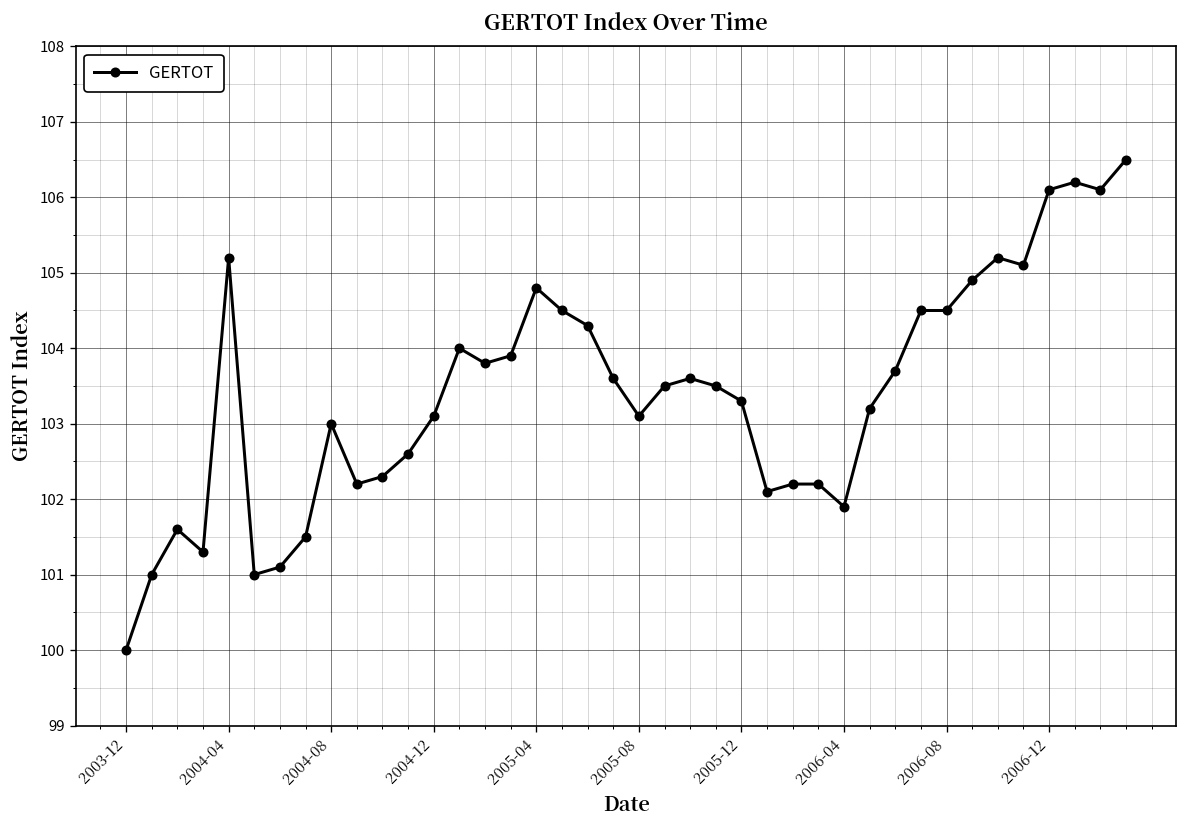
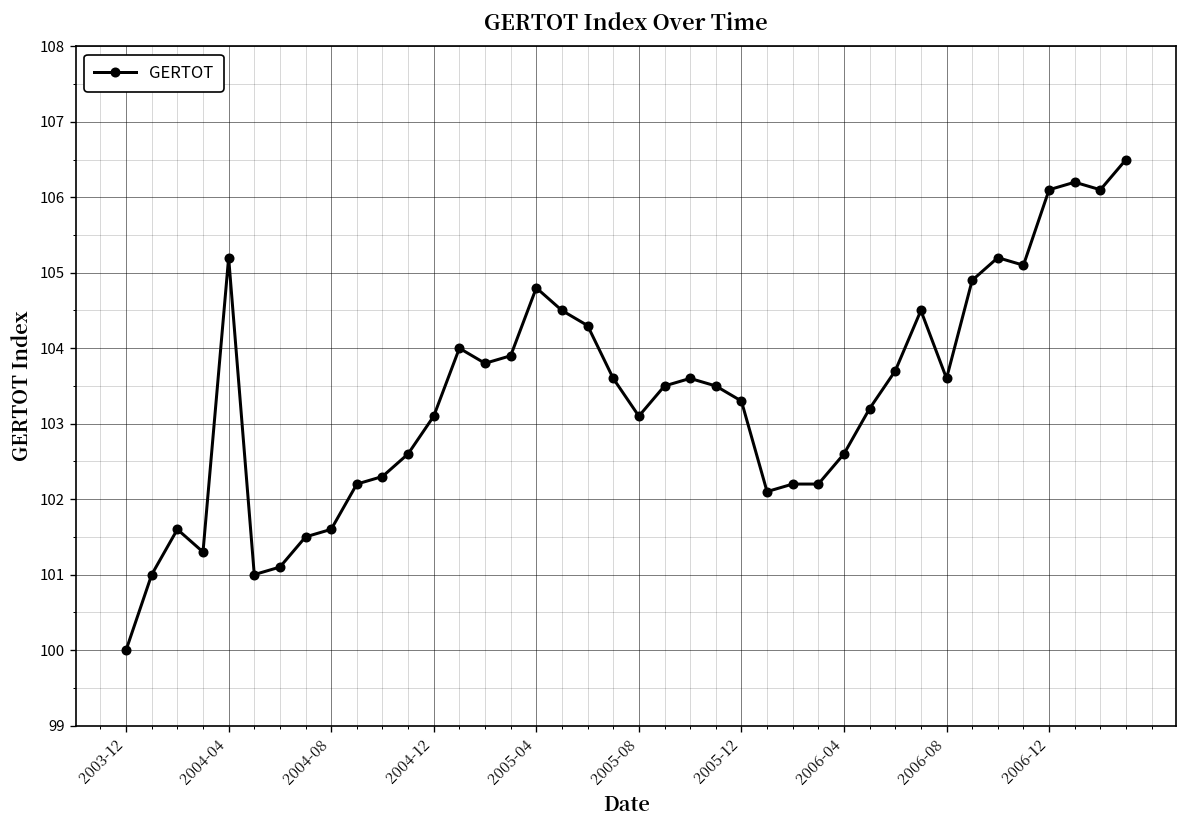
  {
    "2003-12": 100.0,
    "2004-04": 105.2,
-   "2004-08": 103.0,
+   "2004-08": 101.6,
    "2004-12": 103.1,
    "2005-04": 104.8,
    "2005-08": 103.1,
    "2005-12": 103.3,
-   "2006-04": 101.9,
-   "2006-08": 104.5,
+   "2006-04": 102.6,
+   "2006-08": 103.6,
    "2006-12": 106.1
  }
